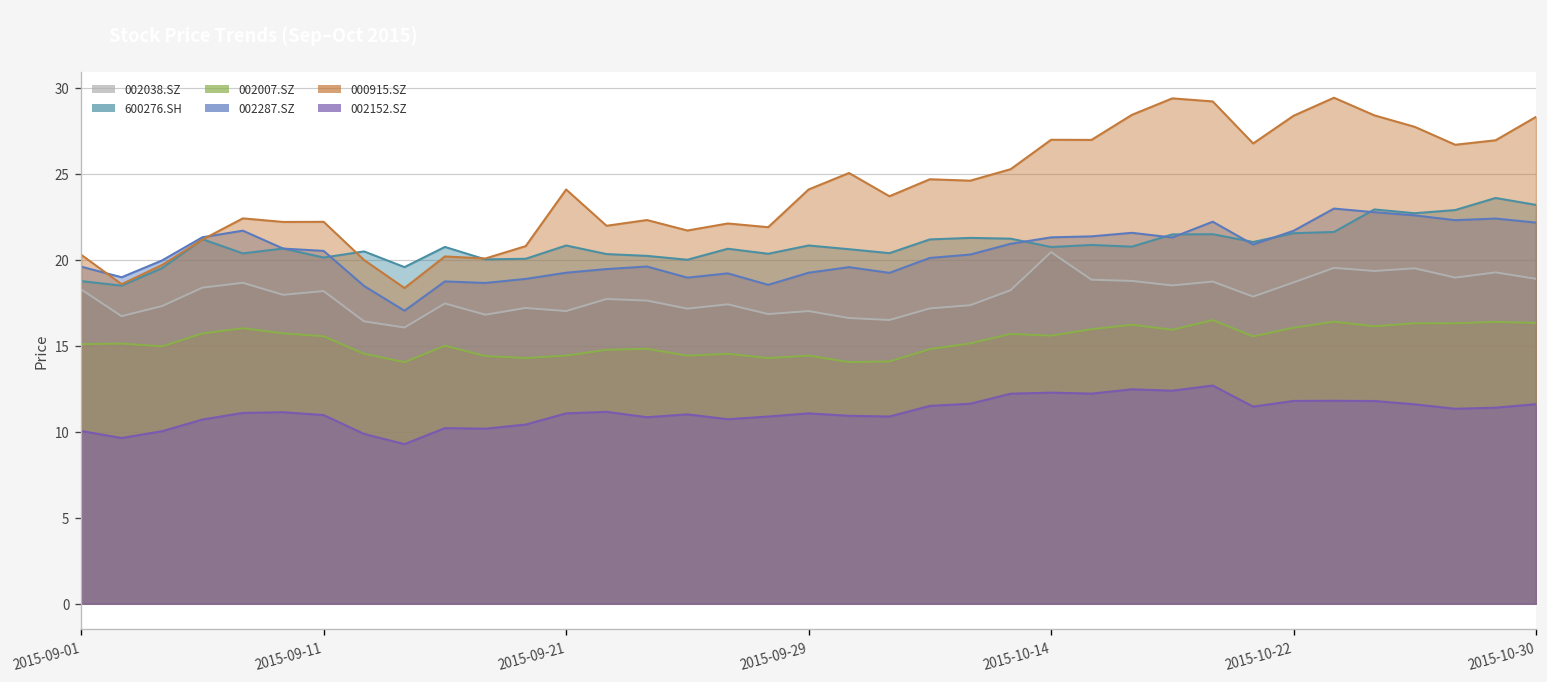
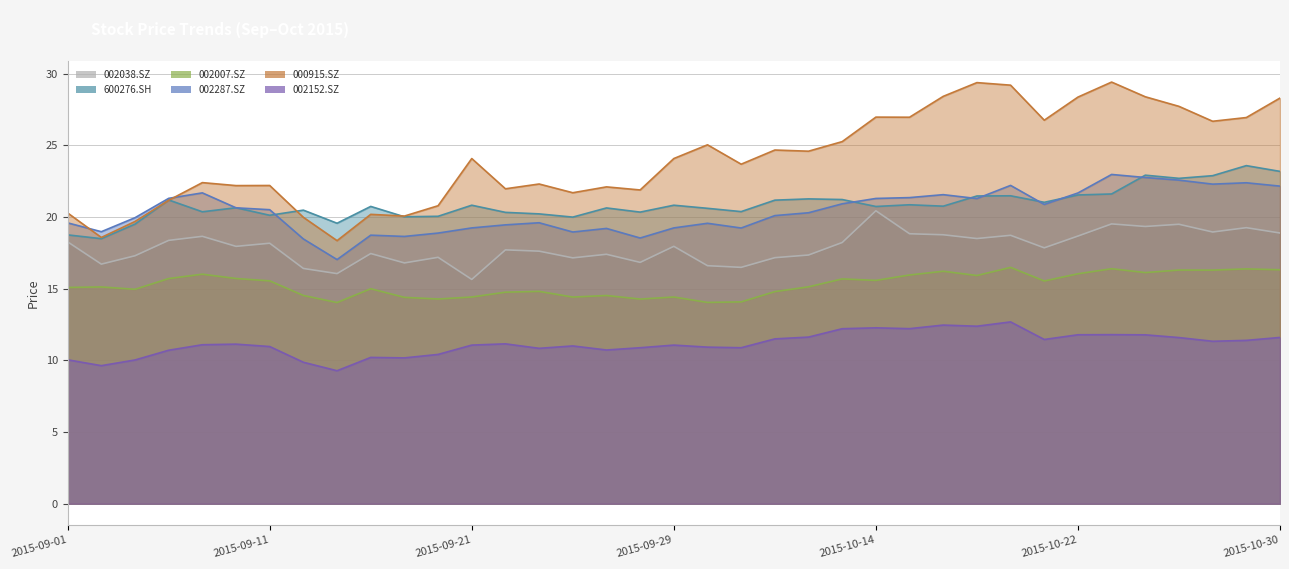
  {
    "002038.SZ": {
      "2015-09-01": 18.3,
      "2015-09-11": 18.2,
-     "2015-09-21": 17.0,
-     "2015-09-29": 17.0,
+     "2015-09-21": 15.6,
+     "2015-09-29": 18.0,
      "2015-10-14": 20.4,
      "2015-10-22": 18.7,
      "2015-10-30": 18.9
    }
  }
